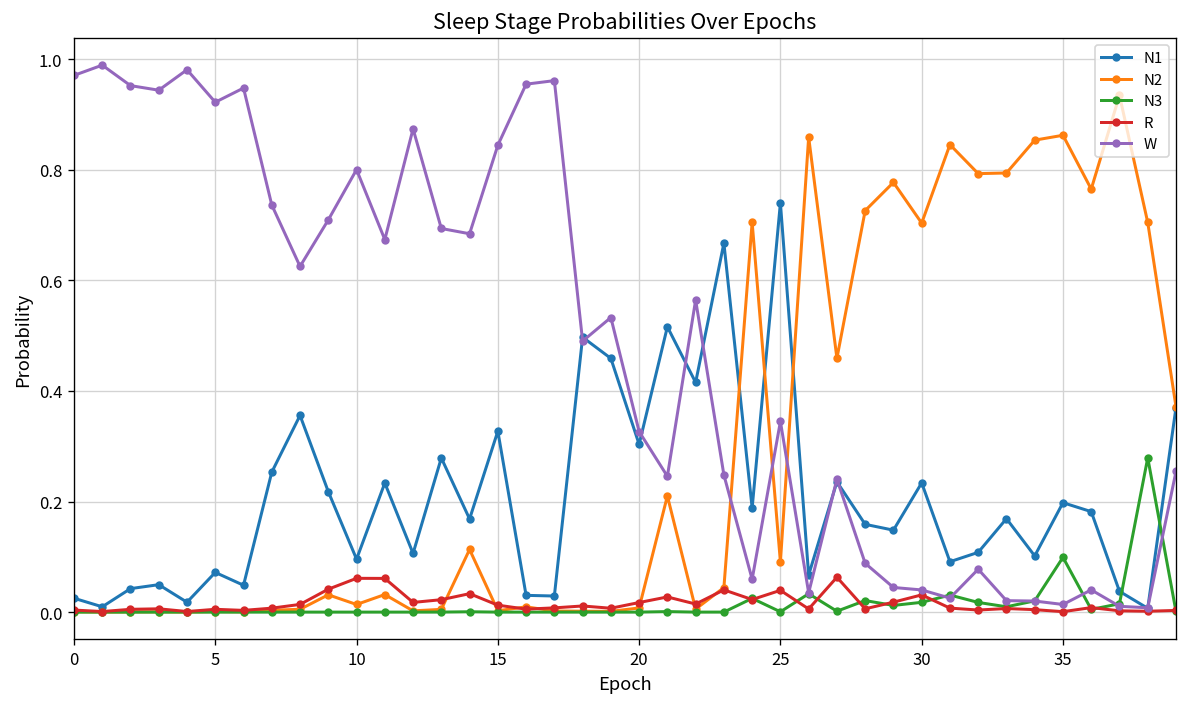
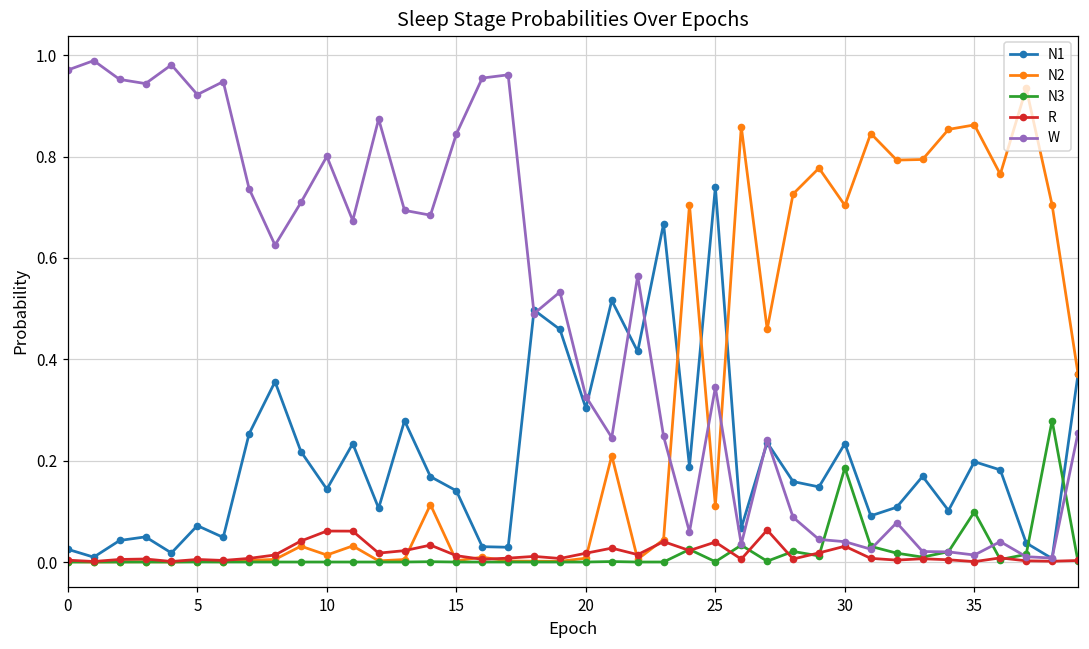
  {
    "N1": {
      "0": 0.03,
      "5": 0.07,
-     "10": 0.10,
-     "15": 0.33,
+     "10": 0.14,
+     "15": 0.14,
      "20": 0.30,
      "25": 0.74,
      "30": 0.23,
      "35": 0.20
    },
    "N2": {
      "10": 0.01,
      "20": 0.01,
-     "25": 0.09,
+     "25": 0.11,
      "30": 0.70,
      "35": 0.86
    },
    "N3": {
      "10": 0.00,
      "20": 0.00,
      "25": 0.00,
-     "30": 0.02,
+     "30": 0.19,
      "35": 0.10
    },
    "R": {
      "10": 0.06,
      "15": 0.01,
      "20": 0.02,
      "25": 0.04,
      "30": 0.03,
      "35": 0.00
    },
    "W": {
      "0": 0.97,
      "5": 0.92,
      "10": 0.80,
      "15": 0.84,
      "20": 0.33,
      "25": 0.34,
      "30": 0.04,
      "35": 0.01
    }
  }
